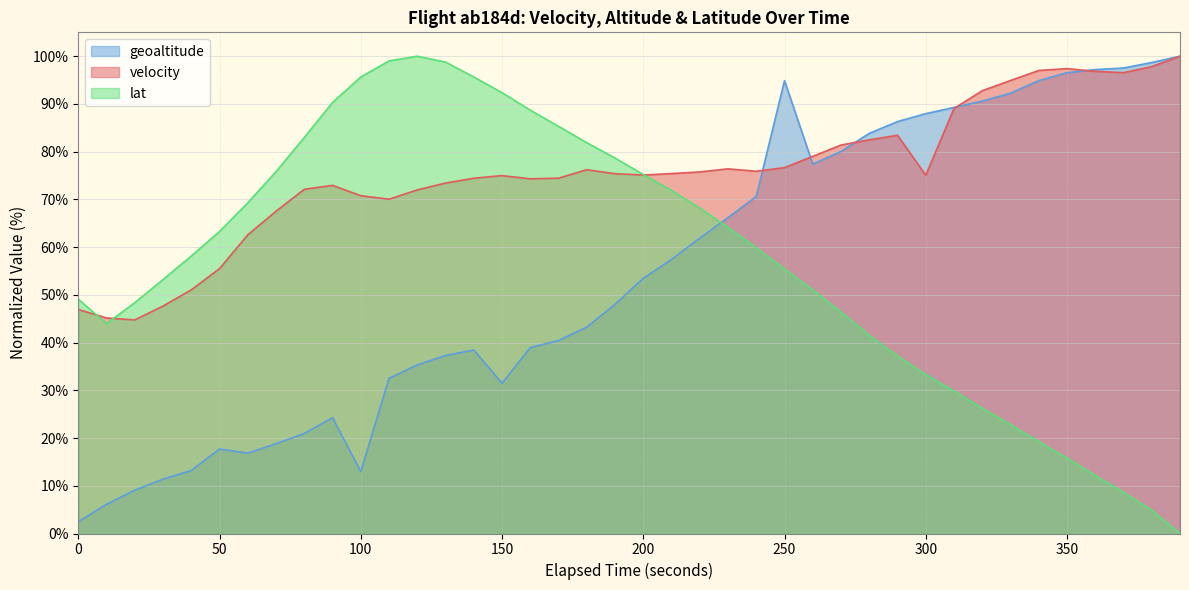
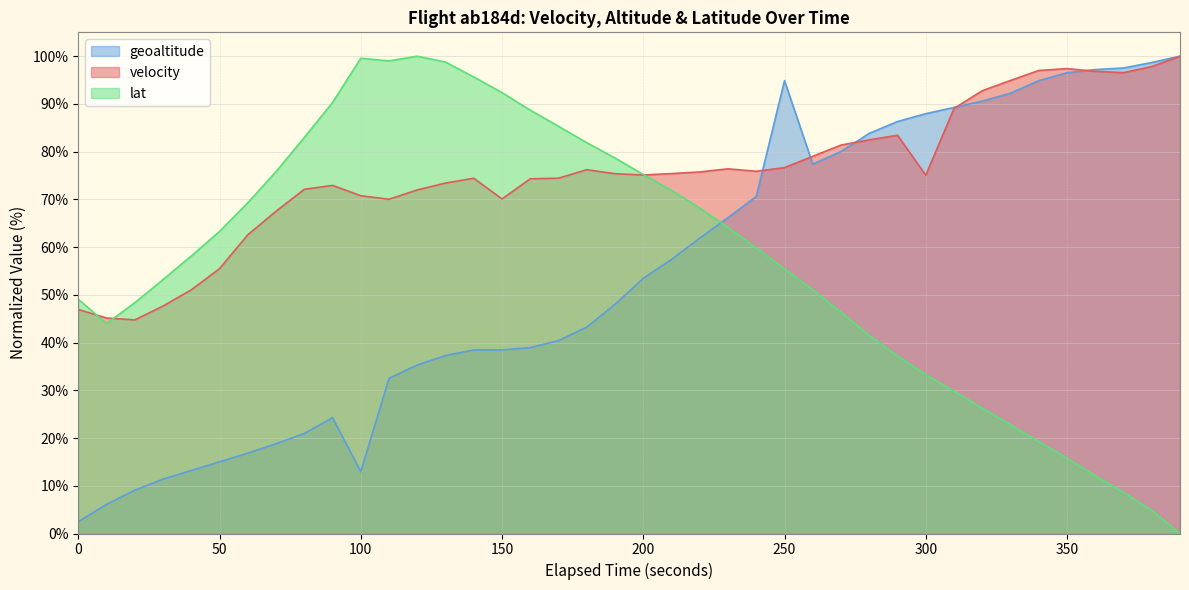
  {
    "geoaltitude": {
      "0": "2%",
-     "50": "18%",
+     "50": "15%",
      "100": "13%",
-     "150": "31%",
+     "150": "38%",
      "200": "53%",
      "250": "95%",
      "300": "88%",
      "350": "97%"
    },
    "velocity": {
      "0": "47%",
      "50": "55%",
      "100": "71%",
-     "150": "75%",
+     "150": "70%",
      "250": "77%",
      "300": "75%",
      "350": "97%"
    },
    "lat": {
      "0": "49%",
      "50": "63%",
-     "100": "96%",
+     "100": "100%",
      "150": "92%",
      "250": "55%",
      "300": "33%",
      "350": "16%"
    }
  }
